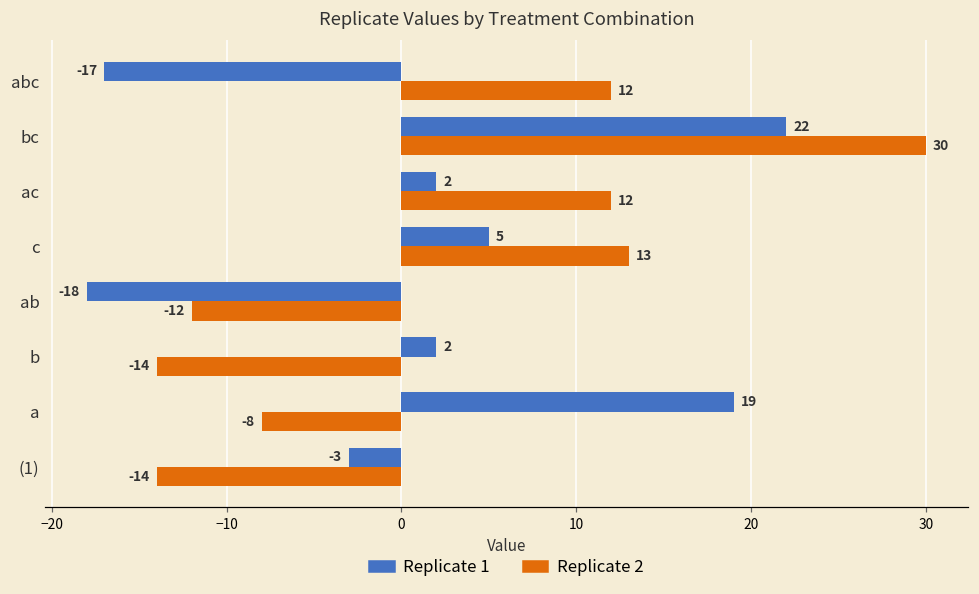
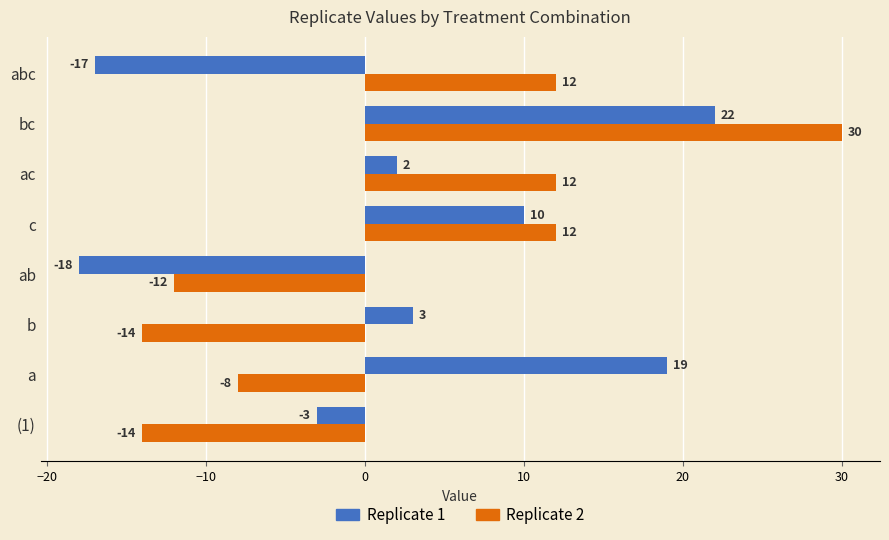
  {
    "Replicate 1": {
      "abc": -17,
      "bc": 22,
      "ac": 2,
-     "c": 5,
+     "c": 10,
      "ab": -18,
-     "b": 2,
+     "b": 3,
      "a": 19,
      "(1)": -3
    },
    "Replicate 2": {
      "abc": 12,
      "bc": 30,
      "ac": 12,
-     "c": 13,
+     "c": 12,
      "ab": -12,
      "b": -14,
      "a": -8,
      "(1)": -14
    }
  }
